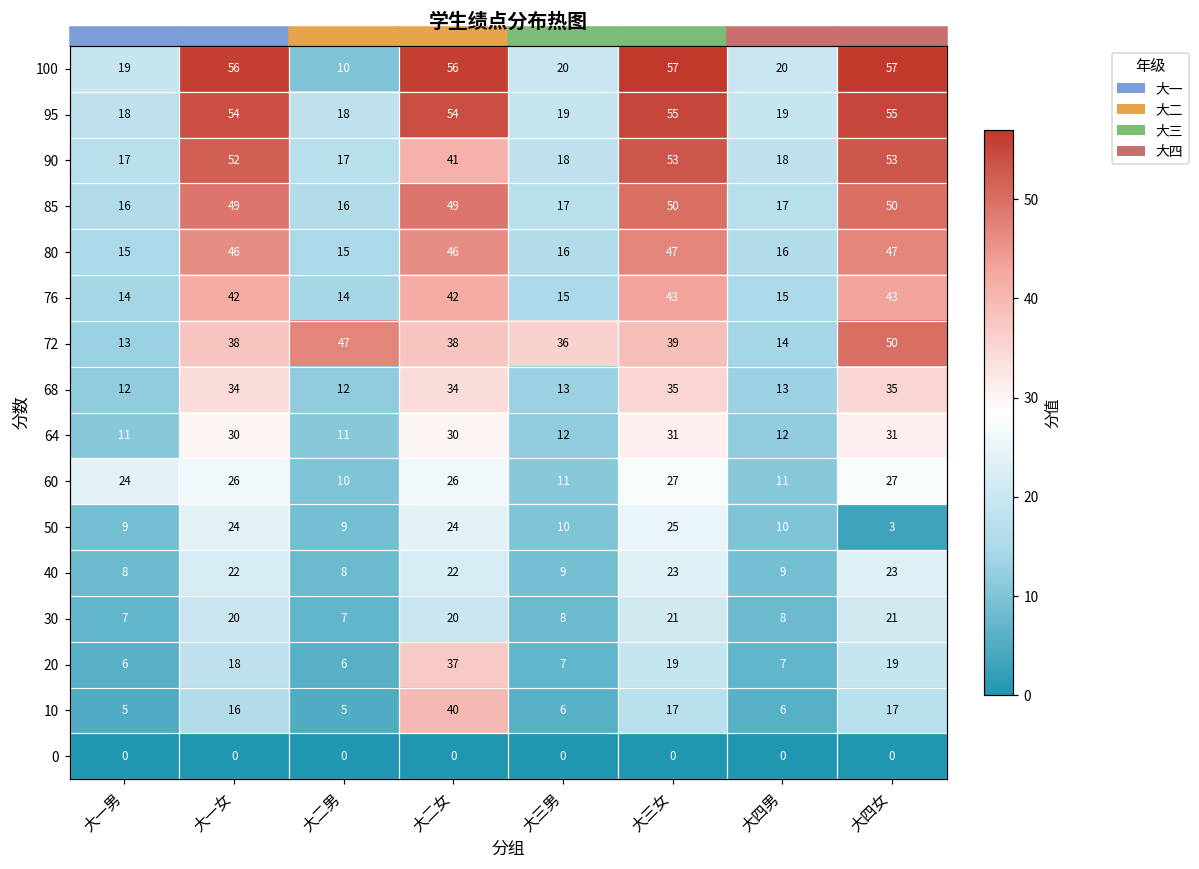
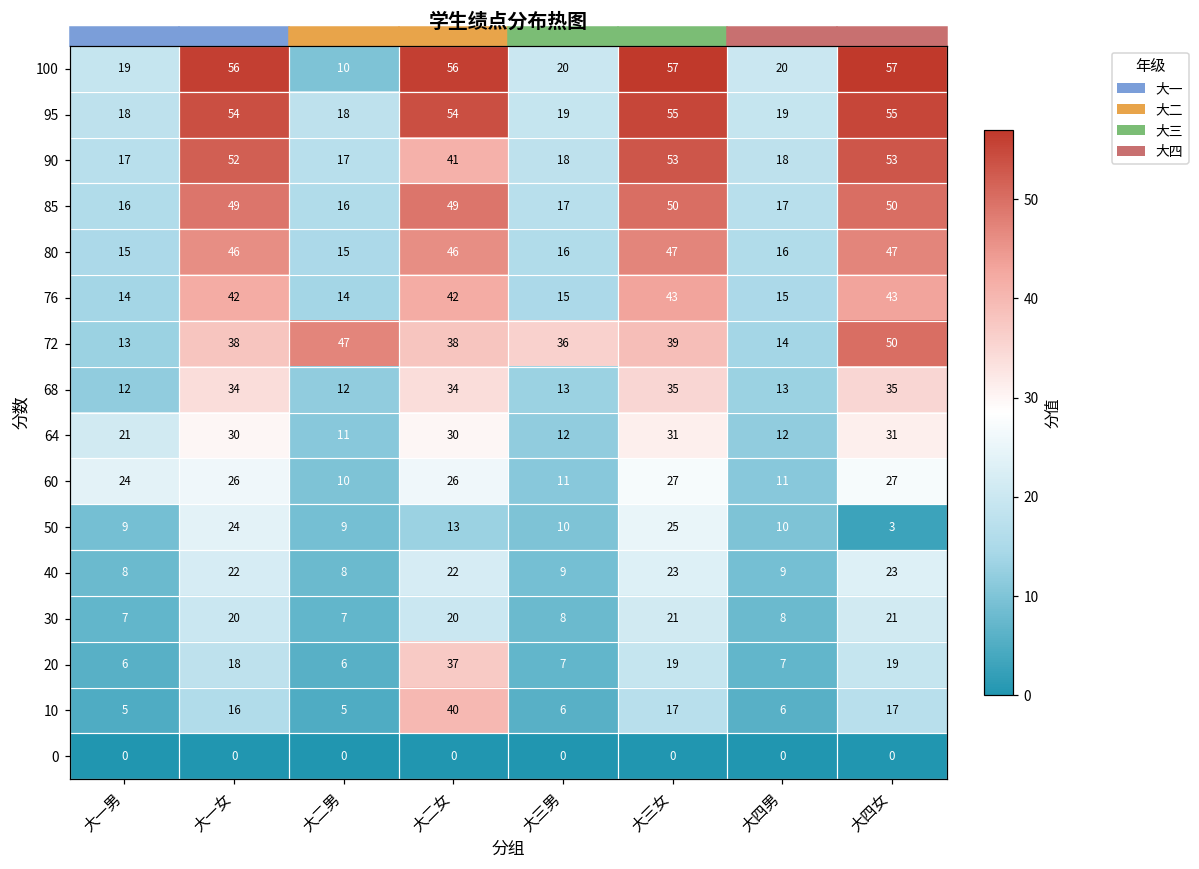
  {
    "100": {
      "大一男": 19,
      "大一女": 56,
      "大二男": 10,
      "大二女": 56,
      "大三男": 20,
      "大三女": 57,
      "大四男": 20,
      "大四女": 57
    },
    "95": {
      "大一男": 18,
      "大一女": 54,
      "大二男": 18,
      "大二女": 54,
      "大三男": 19,
      "大三女": 55,
      "大四男": 19,
      "大四女": 55
    },
    "90": {
      "大一男": 17,
      "大一女": 52,
      "大二男": 17,
      "大二女": 41,
      "大三男": 18,
      "大三女": 53,
      "大四男": 18,
      "大四女": 53
    },
    "85": {
      "大一男": 16,
      "大一女": 49,
      "大二男": 16,
      "大二女": 49,
      "大三男": 17,
      "大三女": 50,
      "大四男": 17,
      "大四女": 50
    },
    "80": {
      "大一男": 15,
      "大一女": 46,
      "大二男": 15,
      "大二女": 46,
      "大三男": 16,
      "大三女": 47,
      "大四男": 16,
      "大四女": 47
    },
    "76": {
      "大一男": 14,
      "大一女": 42,
      "大二男": 14,
      "大二女": 42,
      "大三男": 15,
      "大三女": 43,
      "大四男": 15,
      "大四女": 43
    },
    "72": {
      "大一男": 13,
      "大一女": 38,
      "大二男": 47,
      "大二女": 38,
      "大三男": 36,
      "大三女": 39,
      "大四男": 14,
      "大四女": 50
    },
    "68": {
      "大一男": 12,
      "大一女": 34,
      "大二男": 12,
      "大二女": 34,
      "大三男": 13,
      "大三女": 35,
      "大四男": 13,
      "大四女": 35
    },
    "64": {
-     "大一男": 11,
+     "大一男": 21,
      "大一女": 30,
      "大二男": 11,
      "大二女": 30,
      "大三男": 12,
      "大三女": 31,
      "大四男": 12,
      "大四女": 31
    },
    "60": {
      "大一男": 24,
      "大一女": 26,
      "大二男": 10,
      "大二女": 26,
      "大三男": 11,
      "大三女": 27,
      "大四男": 11,
      "大四女": 27
    },
    "50": {
      "大一男": 9,
      "大一女": 24,
      "大二男": 9,
-     "大二女": 24,
+     "大二女": 13,
      "大三男": 10,
      "大三女": 25,
      "大四男": 10,
      "大四女": 3
    },
    "40": {
      "大一男": 8,
      "大一女": 22,
      "大二男": 8,
      "大二女": 22,
      "大三男": 9,
      "大三女": 23,
      "大四男": 9,
      "大四女": 23
    },
    "30": {
      "大一男": 7,
      "大一女": 20,
      "大二男": 7,
      "大二女": 20,
      "大三男": 8,
      "大三女": 21,
      "大四男": 8,
      "大四女": 21
    },
    "20": {
      "大一男": 6,
      "大一女": 18,
      "大二男": 6,
      "大二女": 37,
      "大三男": 7,
      "大三女": 19,
      "大四男": 7,
      "大四女": 19
    },
    "10": {
      "大一男": 5,
      "大一女": 16,
      "大二男": 5,
      "大二女": 40,
      "大三男": 6,
      "大三女": 17,
      "大四男": 6,
      "大四女": 17
    },
    "0": {
      "大一男": 0,
      "大一女": 0,
      "大二男": 0,
      "大二女": 0,
      "大三男": 0,
      "大三女": 0,
      "大四男": 0,
      "大四女": 0
    }
  }
